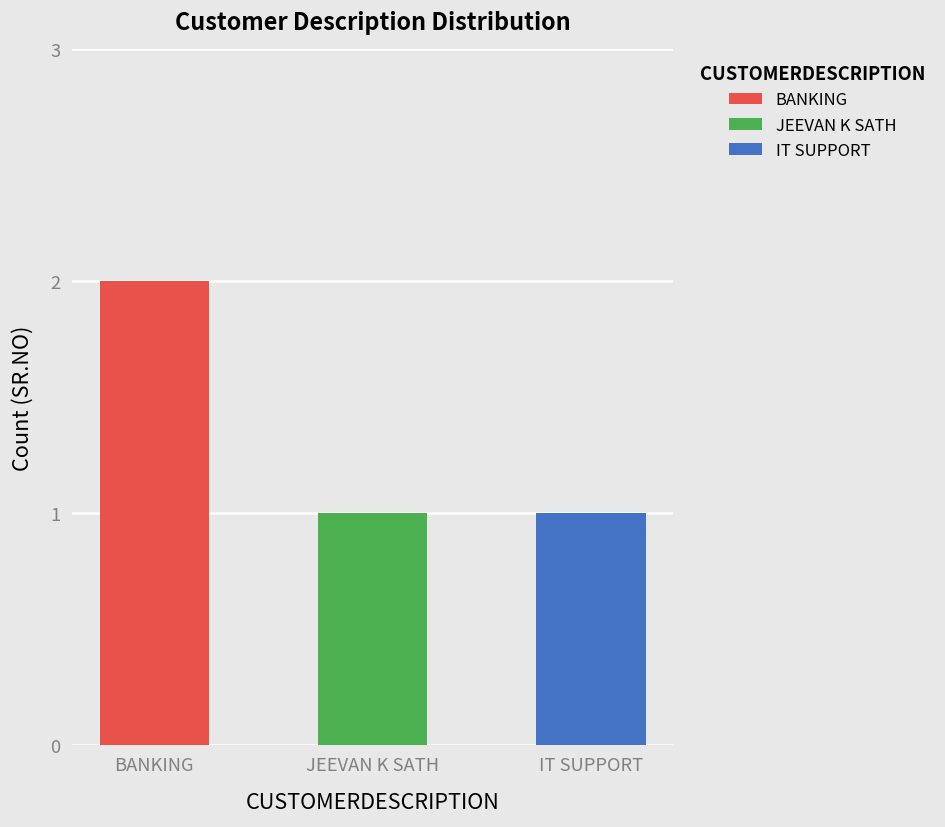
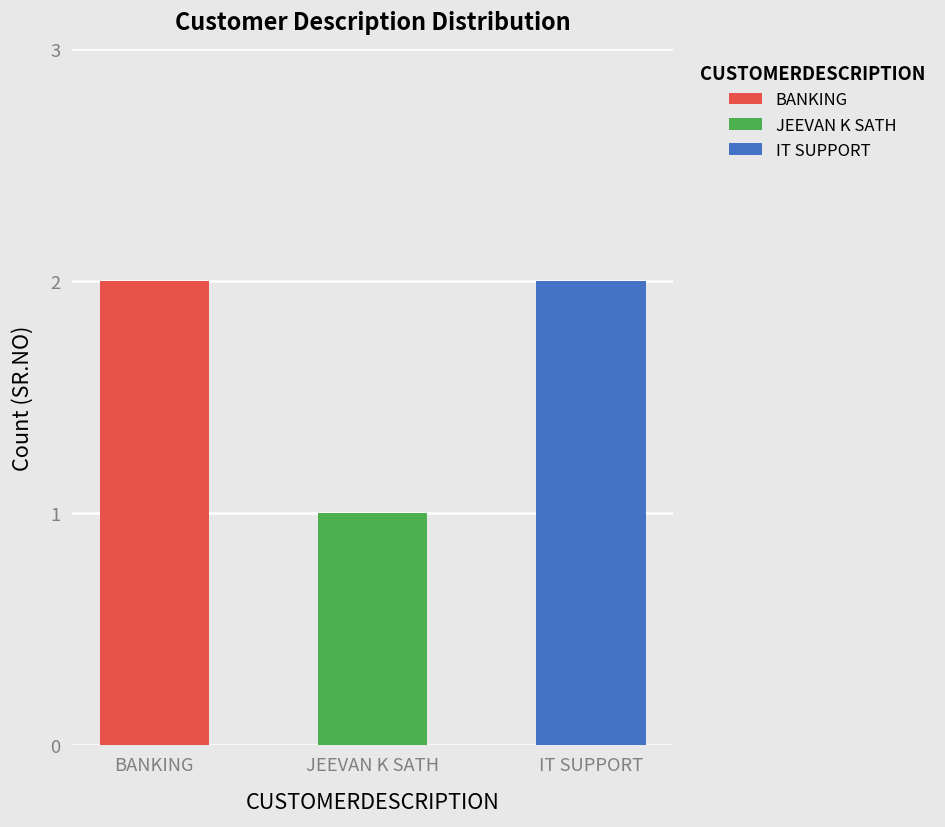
  {
    "BANKING": {
      "BANKING": 2,
      "JEEVAN K SATH": 0,
      "IT SUPPORT": 0
    },
    "IT SUPPORT": {
-     "IT SUPPORT": 1
+     "IT SUPPORT": 2
    }
  }
